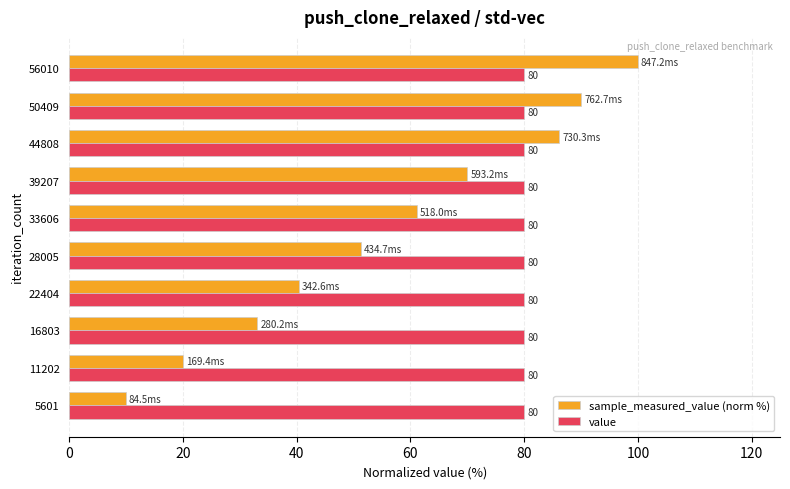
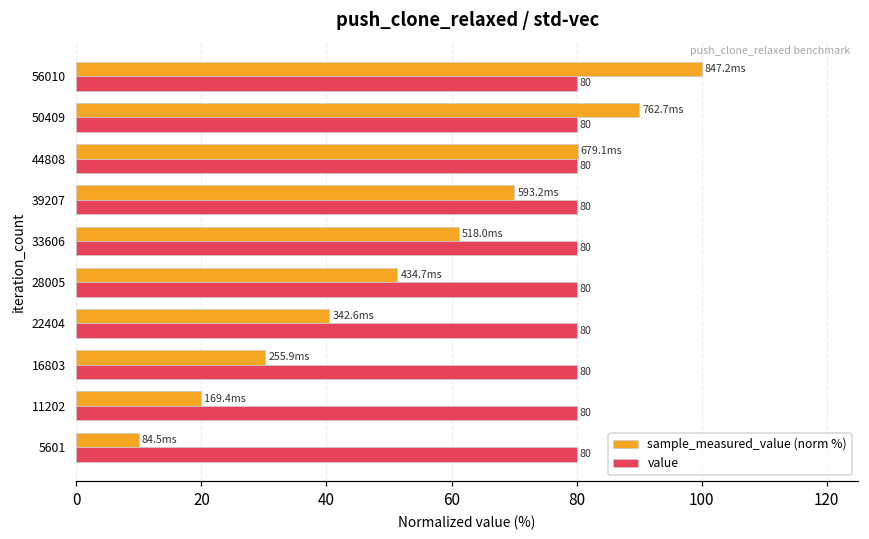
  {
    "sample_measured_value (norm %)": {
-     "44808": 730.3,
-     "16803": 280.2
+     "44808": 679.1,
+     "16803": 255.9
    },
    "value": {
      "56010": 80,
      "50409": 80,
      "44808": 80,
      "39207": 80,
      "33606": 80,
      "28005": 80,
      "22404": 80,
      "16803": 80,
      "11202": 80,
      "5601": 80
    }
  }
